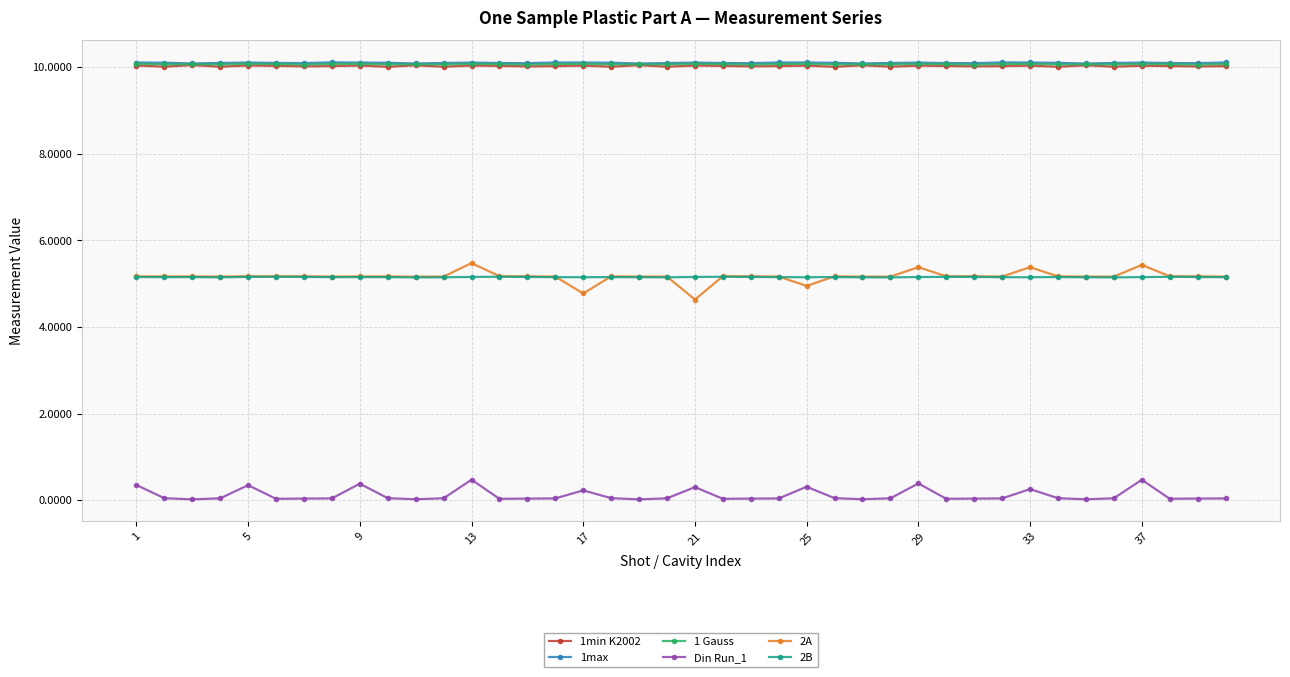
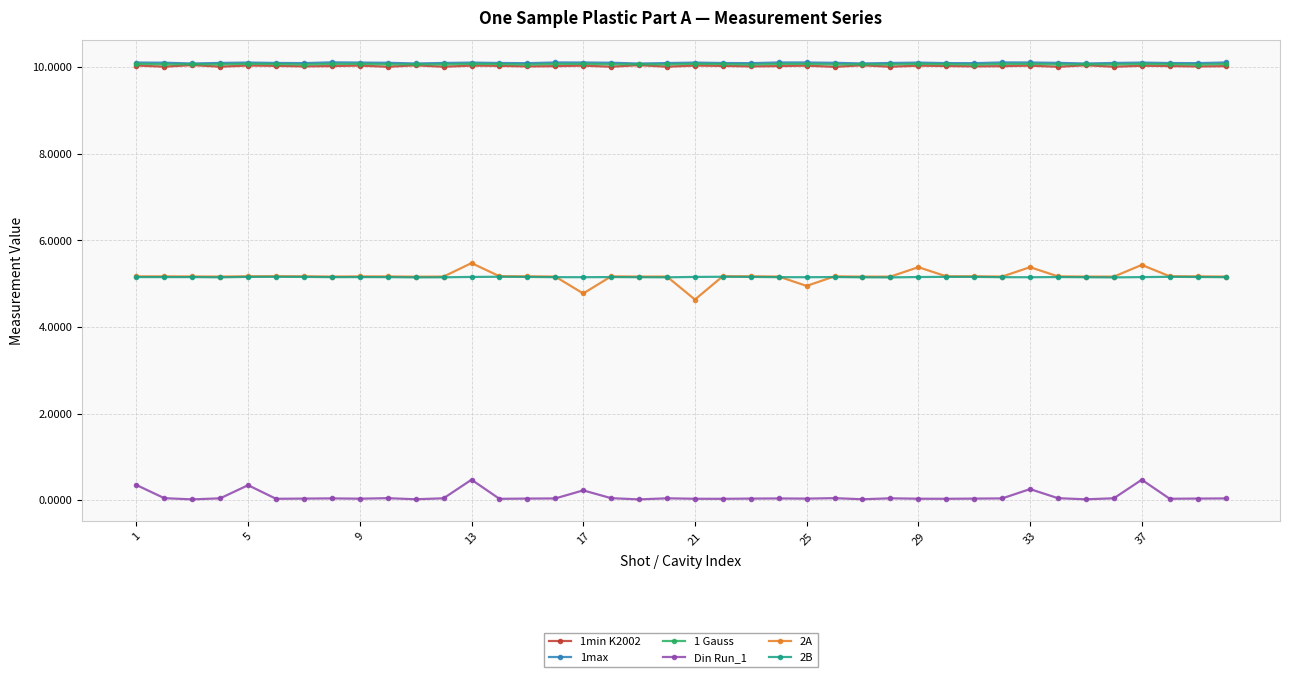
  {
    "Din Run_1": {
      "1": 0.4,
      "5": 0.3,
-     "9": 0.4,
+     "9": 0.0,
      "13": 0.5,
      "17": 0.2,
-     "21": 0.3,
-     "25": 0.3,
-     "29": 0.4,
+     "21": 0.0,
+     "25": 0.0,
+     "29": 0.0,
      "33": 0.3,
      "37": 0.5
    },
    "2A": {
      "13": 5.5,
      "17": 4.8,
      "21": 4.6,
      "25": 4.9,
      "29": 5.4,
      "33": 5.4,
      "37": 5.4
    }
  }
